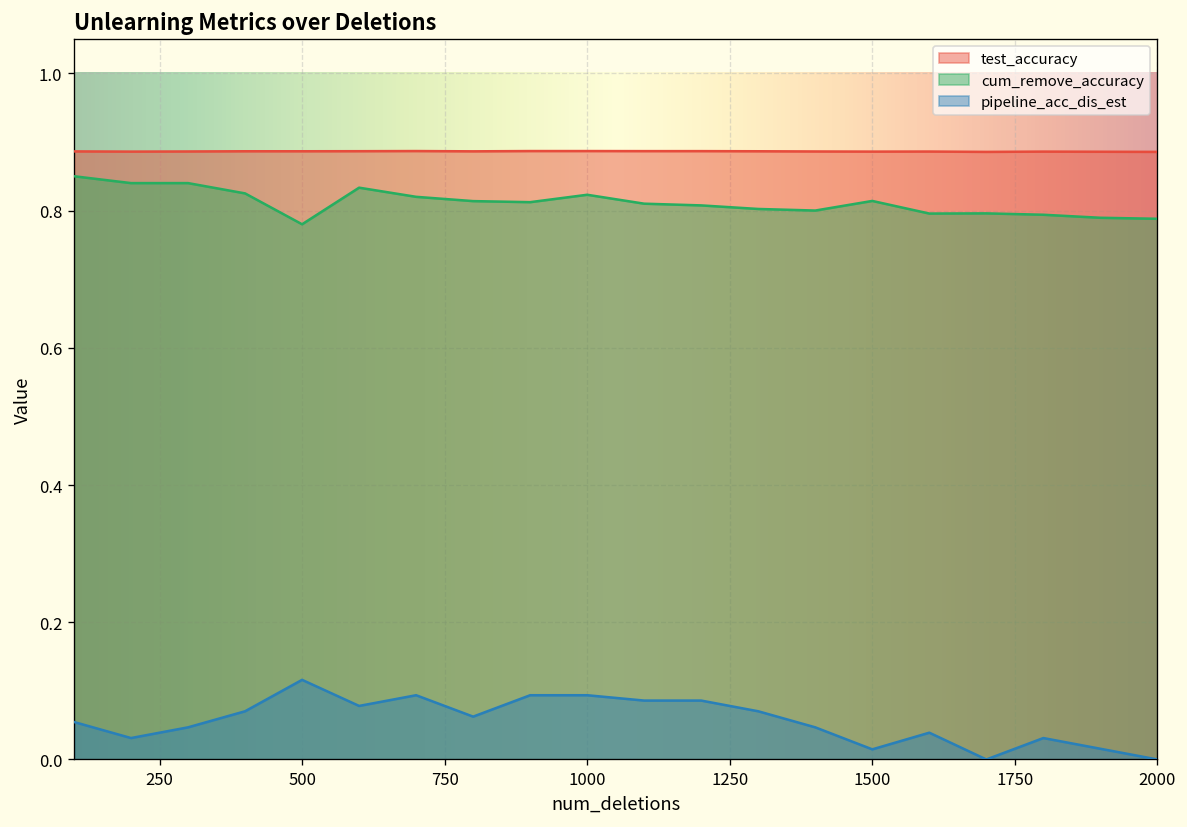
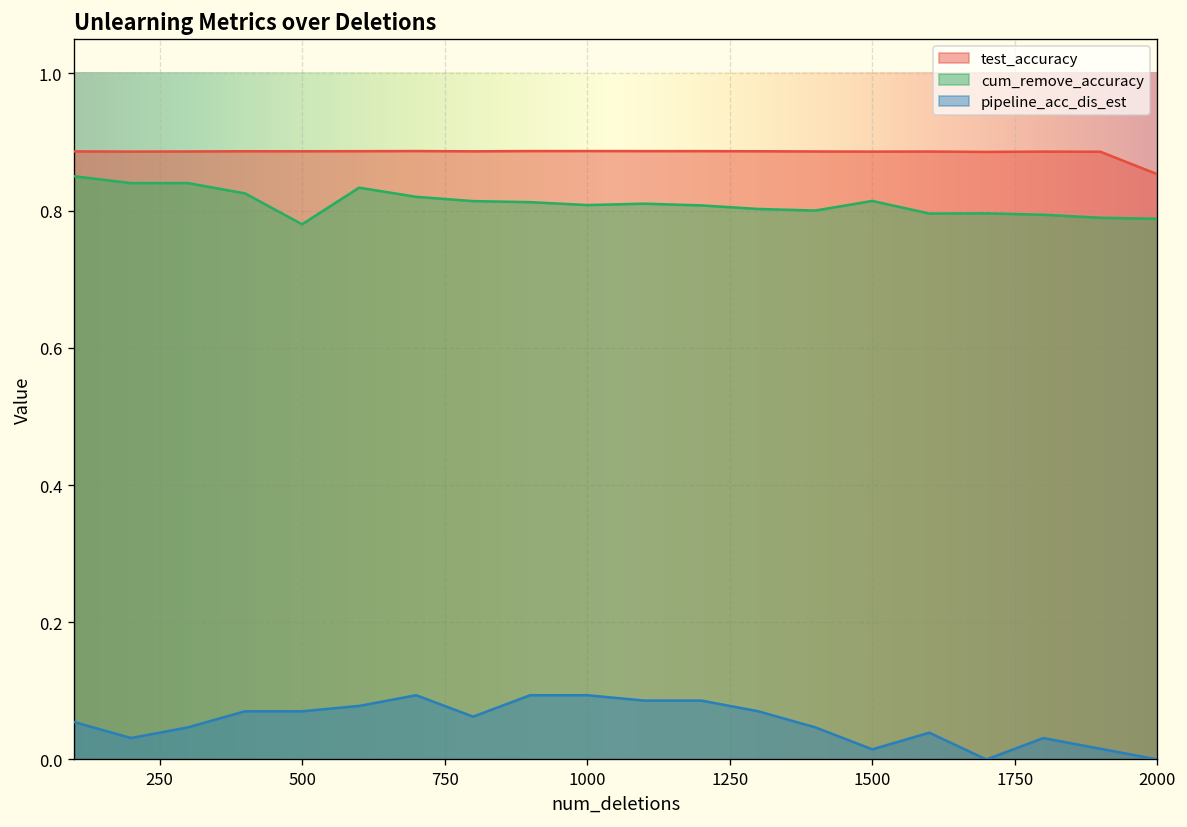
  {
    "test_accuracy": {
      "500": 0.89,
      "1000": 0.89,
      "1500": 0.89,
-     "2000": 0.89
+     "2000": 0.85
    },
    "cum_remove_accuracy": {
      "500": 0.78,
-     "1000": 0.82,
+     "1000": 0.81,
      "1500": 0.81,
      "2000": 0.79
    },
    "pipeline_acc_dis_est": {
-     "500": 0.12,
+     "500": 0.07,
      "1000": 0.09,
      "1500": 0.01,
      "2000": 0.00
    }
  }
